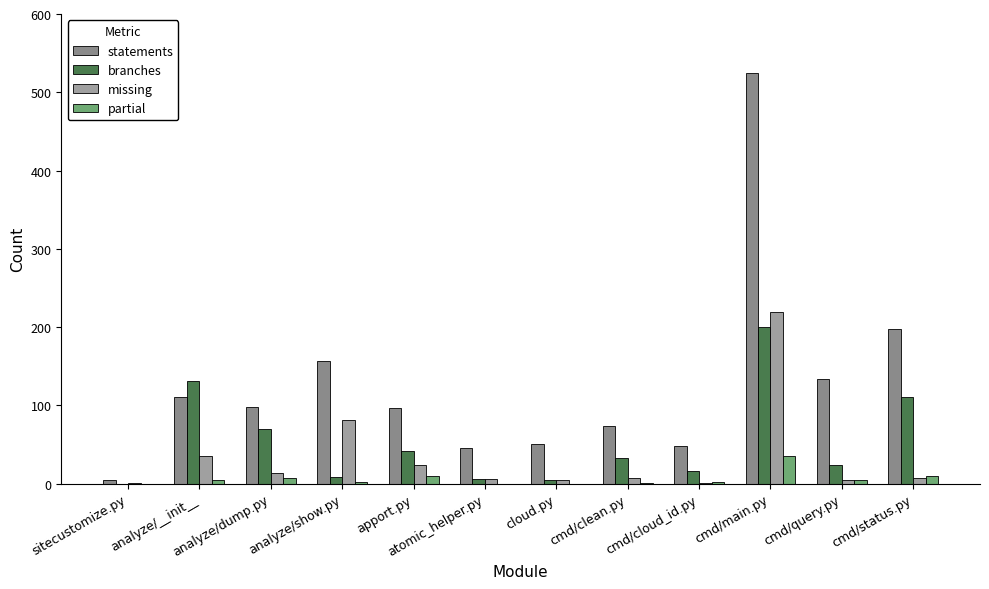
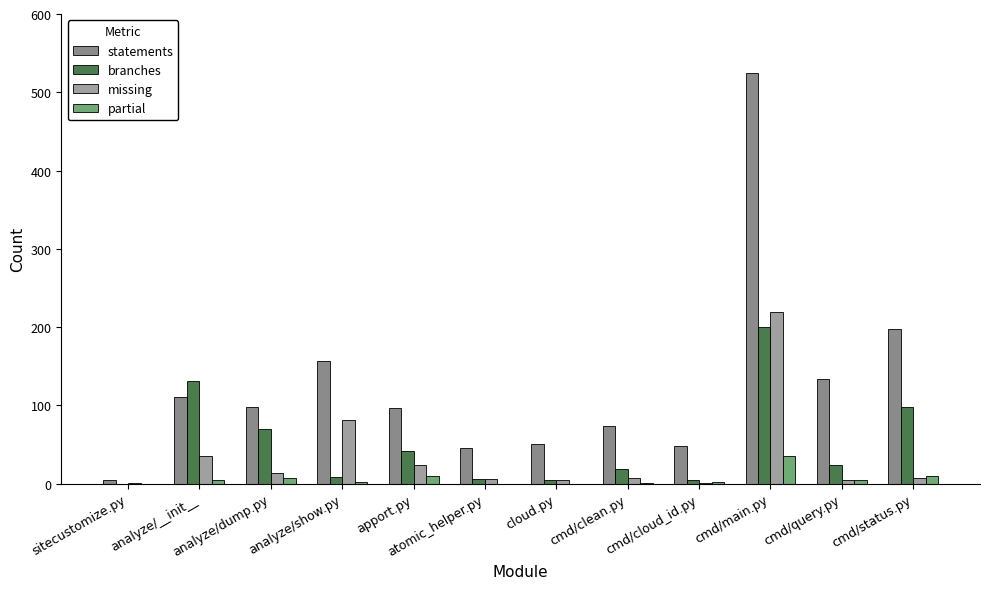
  {
    "branches": {
      "sitecustomize.py": 0,
      "analyze/__init__": 130,
      "analyze/dump.py": 70,
      "analyze/show.py": 10,
      "apport.py": 40,
      "atomic_helper.py": 10,
      "cloud.py": 0,
-     "cmd/clean.py": 30,
-     "cmd/cloud_id.py": 20,
+     "cmd/clean.py": 20,
+     "cmd/cloud_id.py": 10,
      "cmd/main.py": 200,
      "cmd/query.py": 20,
-     "cmd/status.py": 110
+     "cmd/status.py": 100
    }
  }
